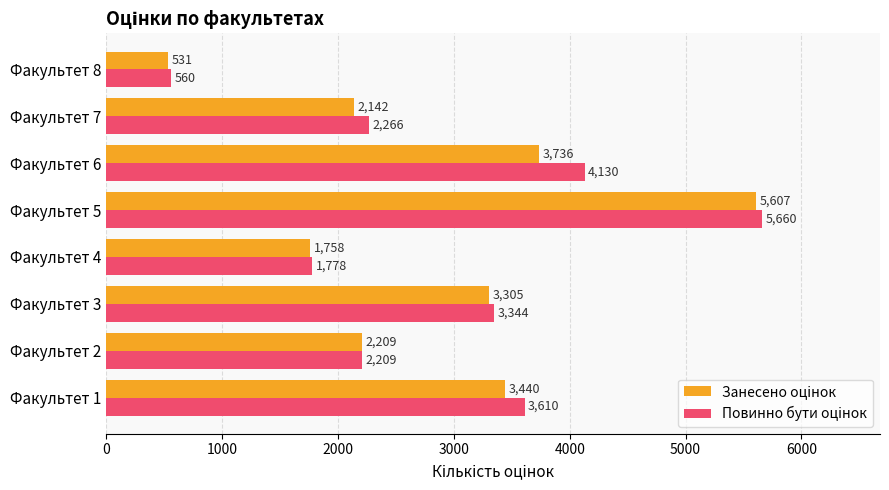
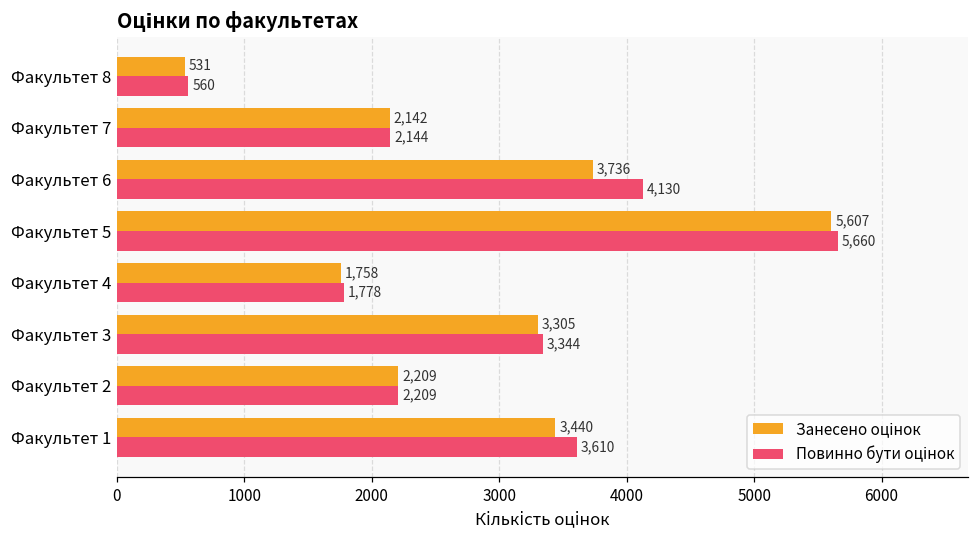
  {
    "Занесено оцінок": {
      "Факультет 8": "531",
      "Факультет 7": "2,142",
      "Факультет 6": "3,736",
      "Факультет 5": "5,607",
      "Факультет 4": "1,758",
      "Факультет 3": "3,305",
      "Факультет 2": "2,209",
      "Факультет 1": "3,440"
    },
    "Повинно бути оцінок": {
      "Факультет 8": "560",
-     "Факультет 7": "2,266",
+     "Факультет 7": "2,144",
      "Факультет 6": "4,130",
      "Факультет 5": "5,660",
      "Факультет 4": "1,778",
      "Факультет 3": "3,344",
      "Факультет 2": "2,209",
      "Факультет 1": "3,610"
    }
  }
